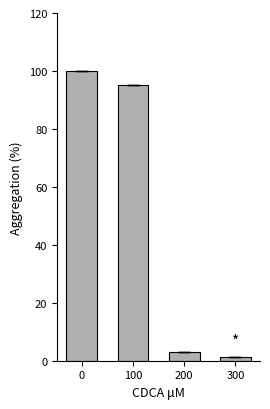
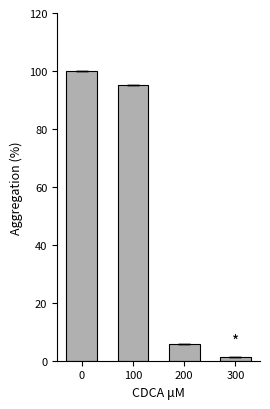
  {
    "0": 100,
    "100": 95,
-   "200": 3,
+   "200": 6,
    "300": 1
  }
